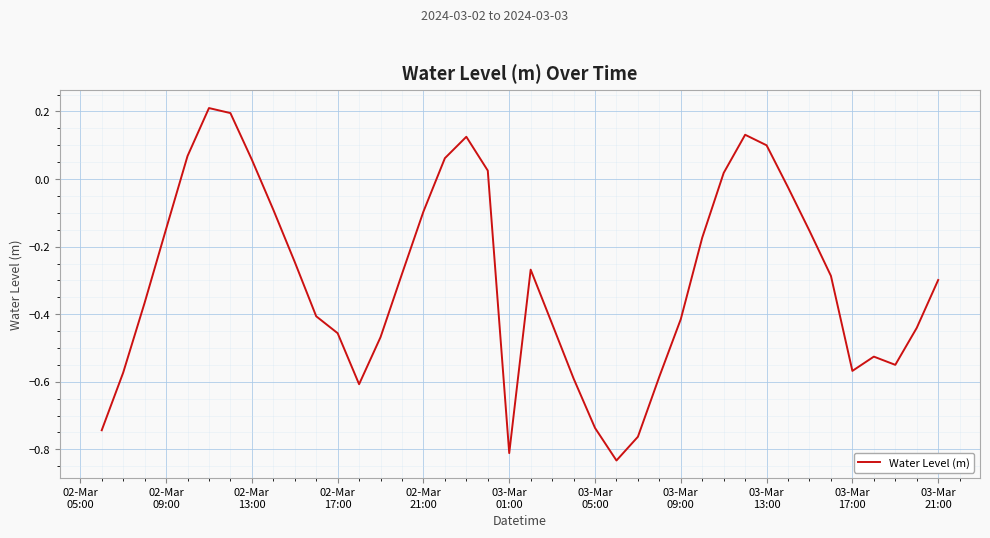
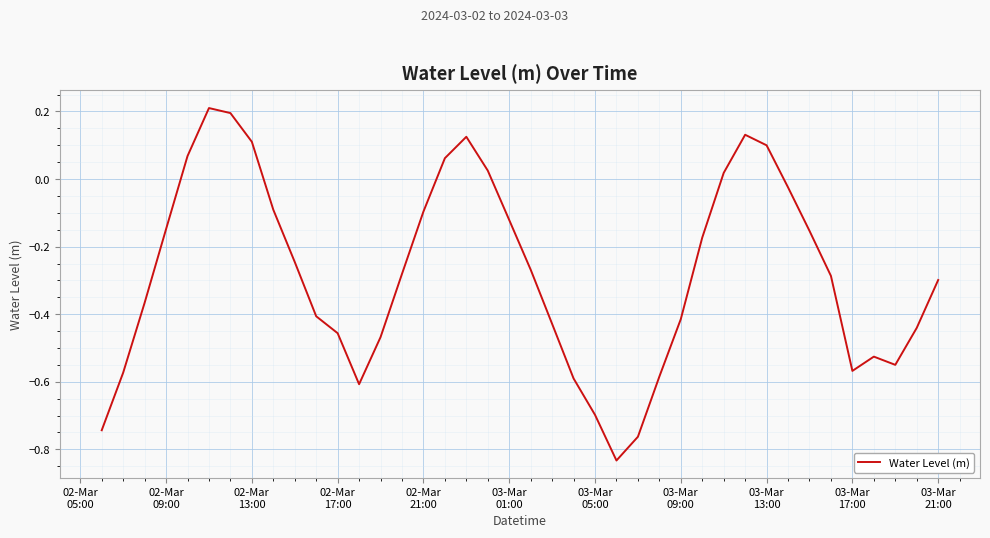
  {
    "02-Mar 09:00": -0.15,
-   "02-Mar 13:00": 0.06,
+   "02-Mar 13:00": 0.11,
    "02-Mar 17:00": -0.46,
    "02-Mar 21:00": -0.10,
-   "03-Mar 01:00": -0.81,
-   "03-Mar 05:00": -0.74,
+   "03-Mar 01:00": -0.12,
+   "03-Mar 05:00": -0.70,
    "03-Mar 09:00": -0.41,
    "03-Mar 13:00": 0.10,
    "03-Mar 17:00": -0.57,
    "03-Mar 21:00": -0.30
  }
